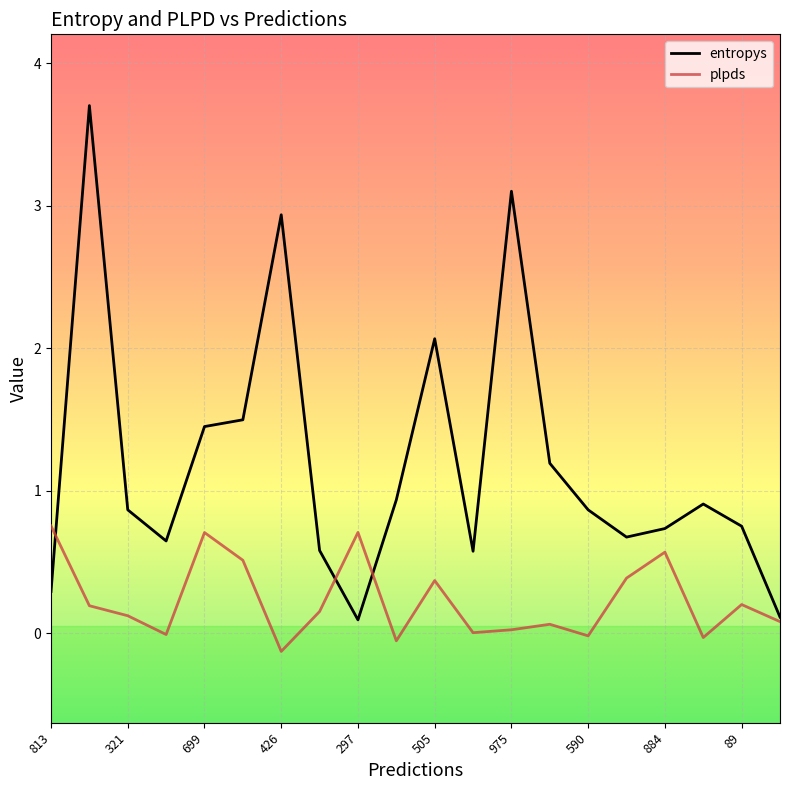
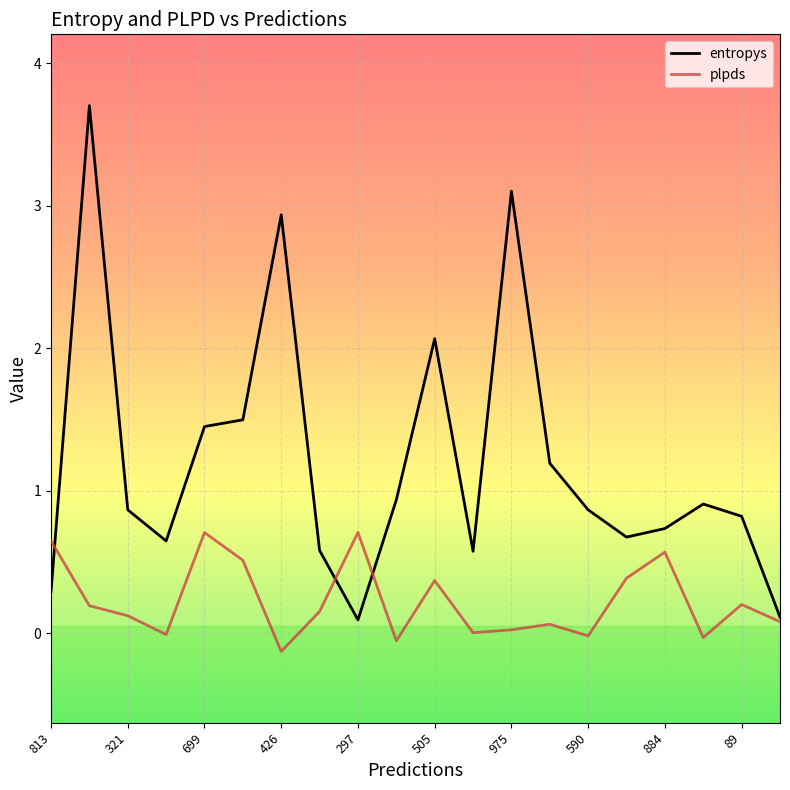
  {
    "entropys": {
      "813": 0.29,
      "321": 0.87,
      "699": 1.45,
      "426": 2.94,
      "297": 0.09,
      "505": 2.07,
      "975": 3.10,
      "590": 0.87,
      "884": 0.73,
-     "89": 0.75
+     "89": 0.82
    },
    "plpds": {
-     "813": 0.75,
+     "813": 0.65,
      "321": 0.12,
      "699": 0.71,
      "426": -0.13,
      "297": 0.71,
      "505": 0.37,
      "975": 0.02,
      "590": -0.02,
      "884": 0.57,
      "89": 0.20
    }
  }
